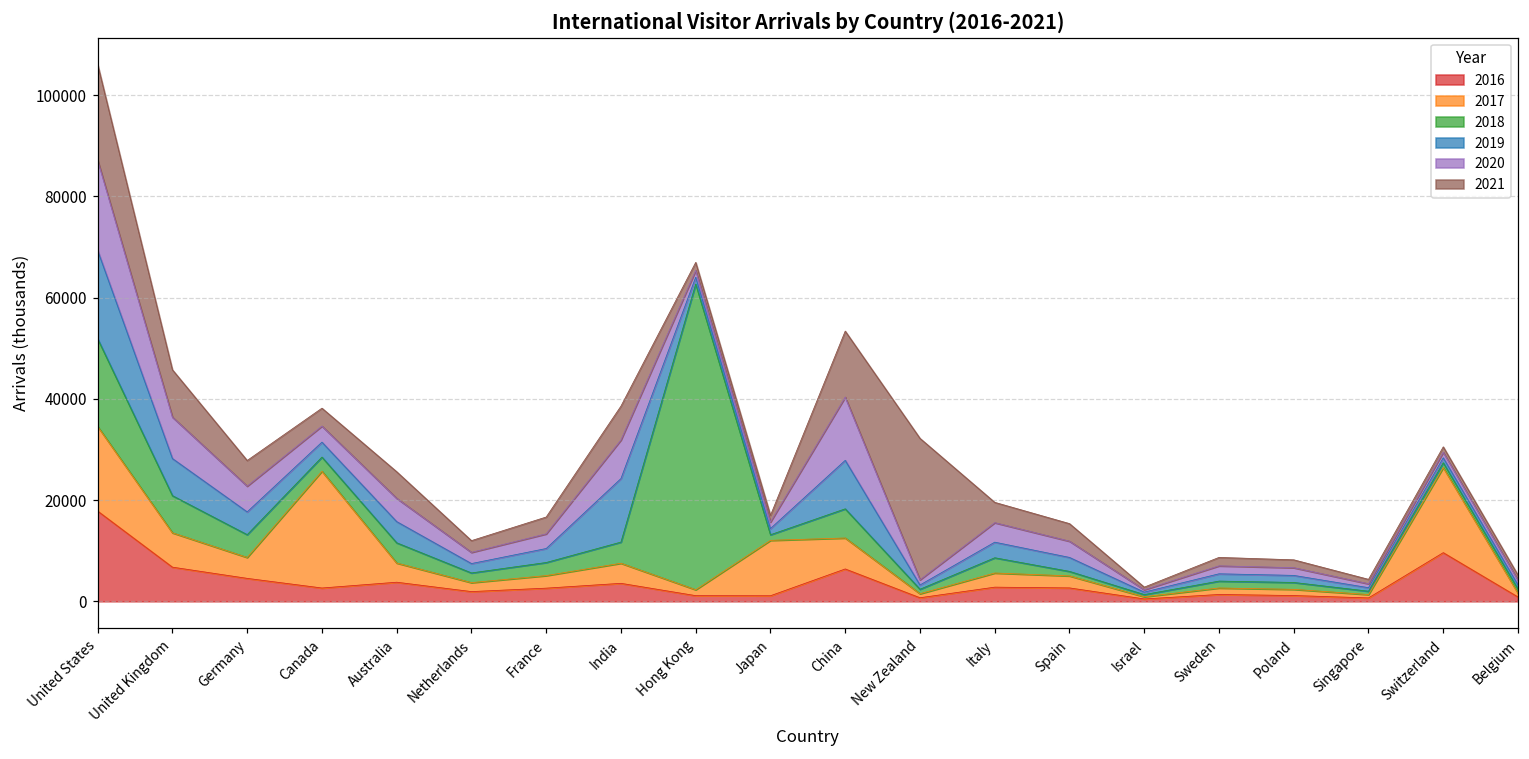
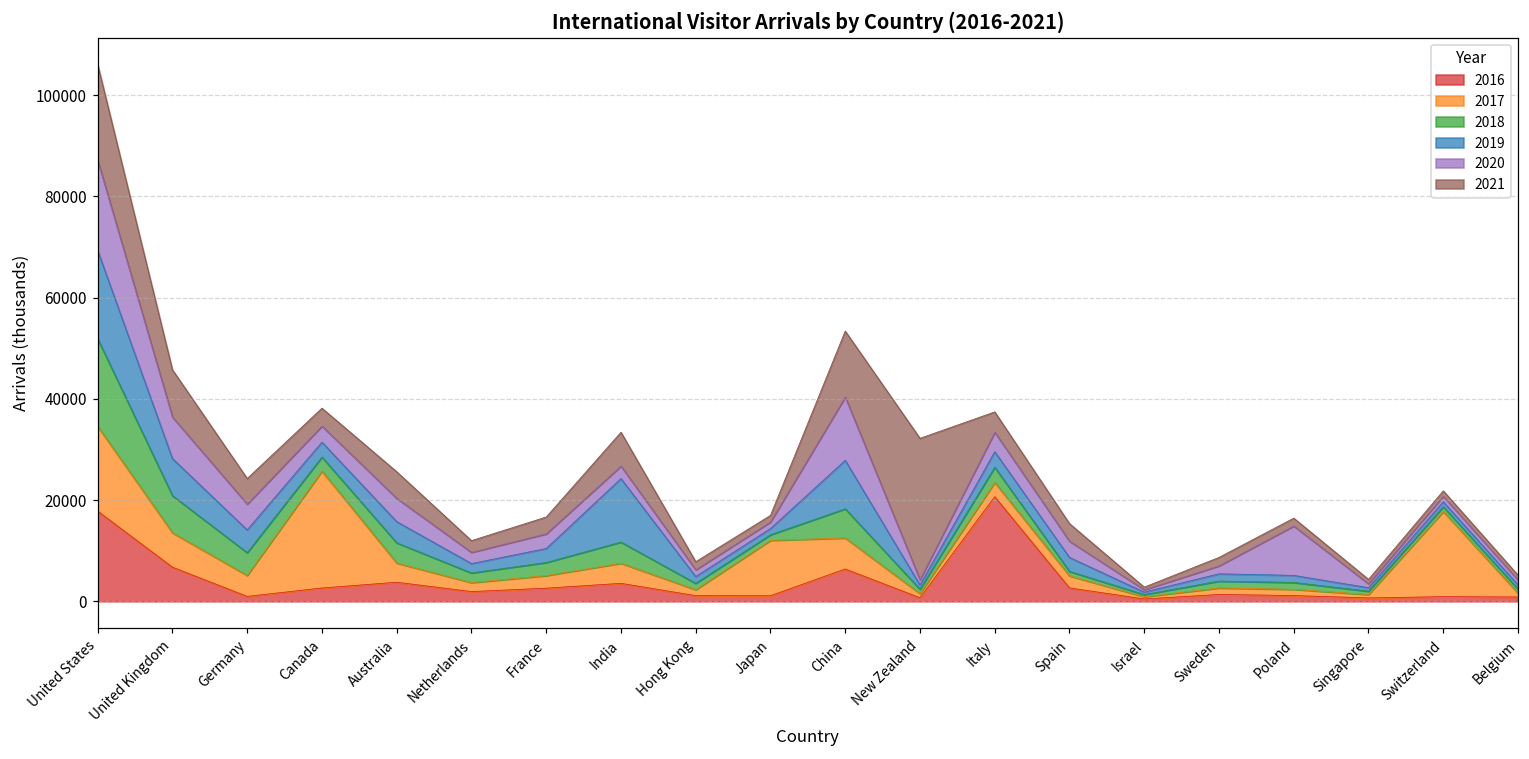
  {
    "2016": {
      "United States": 18000,
      "United Kingdom": 7000,
-     "Germany": 5000,
+     "Germany": 1000,
      "Canada": 3000,
      "Australia": 4000,
      "Netherlands": 2000,
      "France": 3000,
      "India": 4000,
      "Hong Kong": 1000,
      "Japan": 1000,
      "China": 6000,
      "New Zealand": 1000,
-     "Italy": 3000,
+     "Italy": 21000,
      "Spain": 3000,
      "Sweden": 1000,
      "Poland": 1000,
      "Singapore": 1000,
-     "Switzerland": 10000,
+     "Switzerland": 1000,
      "Belgium": 1000
    },
    "2017": {
      "United States": 17000,
      "United Kingdom": 7000,
      "Germany": 4000,
      "Canada": 23000,
      "Australia": 4000,
      "Netherlands": 2000,
      "France": 2000,
      "India": 4000,
      "Hong Kong": 1000,
      "Japan": 11000,
      "China": 6000,
      "New Zealand": 1000,
      "Italy": 3000,
      "Spain": 2000,
      "Sweden": 1000,
      "Poland": 1000,
      "Singapore": 1000,
      "Switzerland": 17000,
      "Belgium": 1000
    },
    "2018": {
      "United States": 17000,
      "United Kingdom": 7000,
      "Germany": 5000,
      "Canada": 3000,
      "Australia": 4000,
      "Netherlands": 2000,
      "France": 3000,
      "India": 4000,
-     "Hong Kong": 60000,
+     "Hong Kong": 1000,
      "Japan": 1000,
      "China": 6000,
      "New Zealand": 1000,
      "Italy": 3000,
      "Spain": 1000,
      "Sweden": 1000,
      "Poland": 1000,
      "Singapore": 1000,
      "Switzerland": 1000,
      "Belgium": 1000
    },
    "2019": {
      "United States": 17000,
      "United Kingdom": 7000,
      "Germany": 5000,
      "Canada": 3000,
      "Australia": 4000,
      "Netherlands": 2000,
      "France": 3000,
      "India": 13000,
      "Hong Kong": 1000,
      "Japan": 1000,
      "China": 10000,
      "New Zealand": 1000,
      "Italy": 3000,
      "Spain": 3000,
      "Sweden": 1000,
      "Poland": 1000,
      "Singapore": 1000,
      "Switzerland": 1000,
      "Belgium": 1000
    },
    "2020": {
      "United States": 18000,
      "United Kingdom": 8000,
      "Germany": 5000,
      "Canada": 3000,
      "Australia": 5000,
      "Netherlands": 2000,
      "France": 3000,
-     "India": 8000,
+     "India": 2000,
      "Hong Kong": 1000,
      "Japan": 1000,
      "China": 12000,
      "New Zealand": 1000,
      "Italy": 4000,
      "Spain": 3000,
      "Sweden": 2000,
-     "Poland": 2000,
+     "Poland": 10000,
      "Singapore": 1000,
      "Switzerland": 1000,
      "Belgium": 1000
    },
    "2021": {
      "United States": 19000,
      "United Kingdom": 9000,
      "Germany": 5000,
      "Canada": 4000,
      "Australia": 5000,
      "Netherlands": 2000,
      "France": 3000,
      "India": 7000,
      "Hong Kong": 2000,
      "Japan": 1000,
      "China": 13000,
      "New Zealand": 28000,
      "Italy": 4000,
      "Spain": 3000,
      "Sweden": 2000,
      "Poland": 2000,
      "Singapore": 1000,
      "Switzerland": 1000,
      "Belgium": 1000
    }
  }
